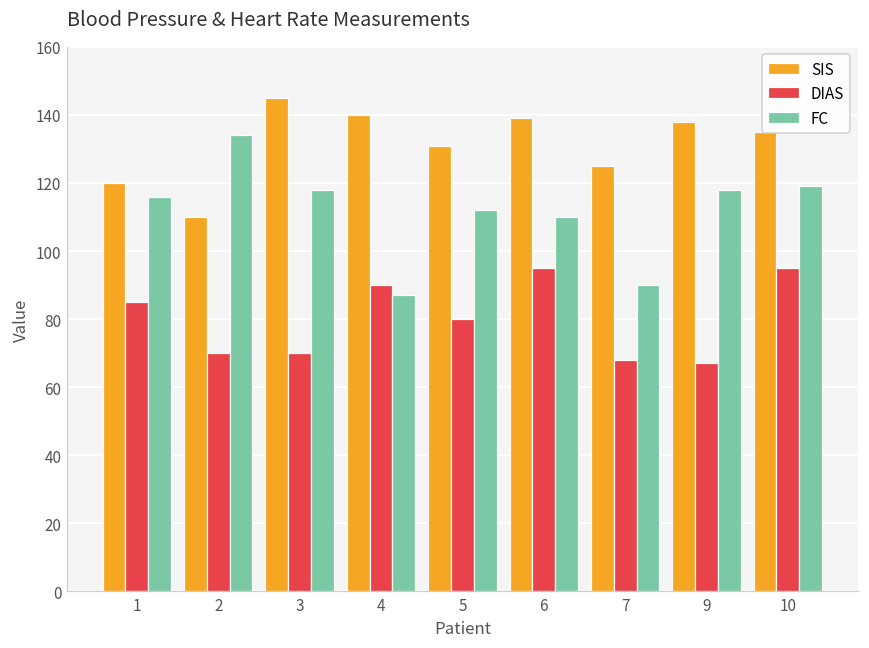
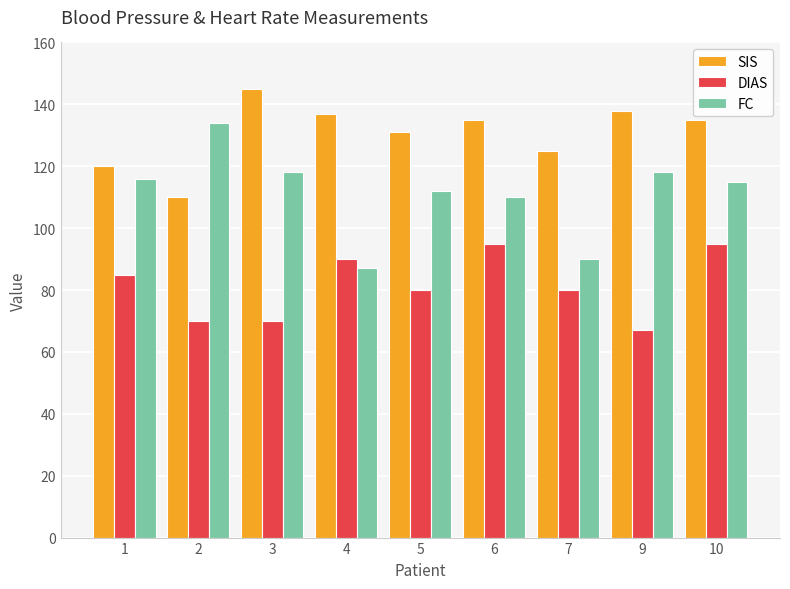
  {
    "SIS": {
      "1": 120,
      "2": 110,
      "3": 145,
-     "4": 140,
+     "4": 137,
      "5": 131,
-     "6": 139,
+     "6": 135,
      "7": 125,
      "9": 138,
      "10": 135
    },
    "DIAS": {
      "1": 85,
      "2": 70,
      "3": 70,
      "4": 90,
      "5": 80,
      "6": 95,
-     "7": 68,
+     "7": 80,
      "9": 67,
      "10": 95
    },
    "FC": {
      "1": 116,
      "2": 134,
      "3": 118,
      "4": 87,
      "5": 112,
      "6": 110,
      "7": 90,
      "9": 118,
-     "10": 119
+     "10": 115
    }
  }
